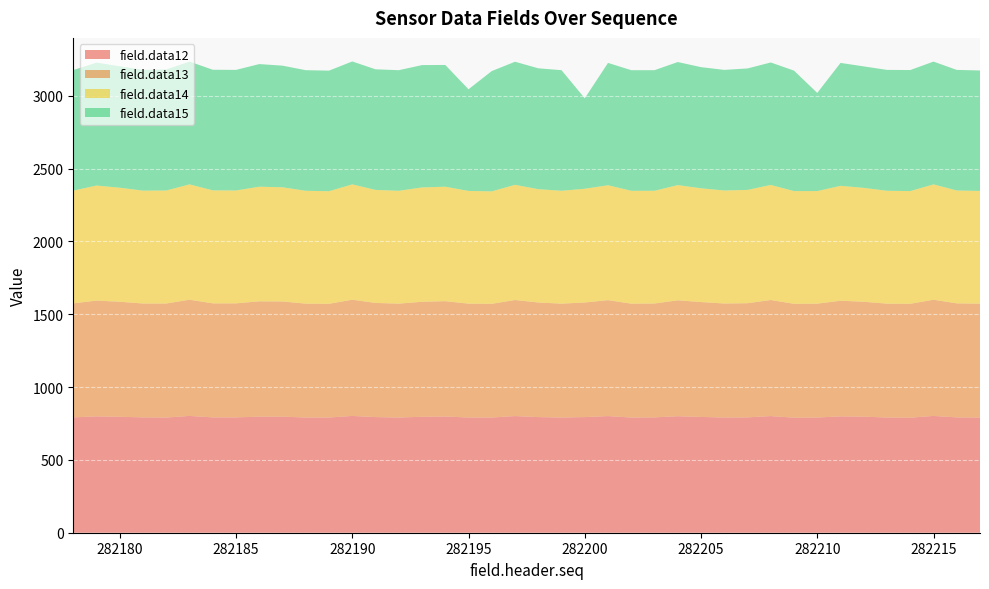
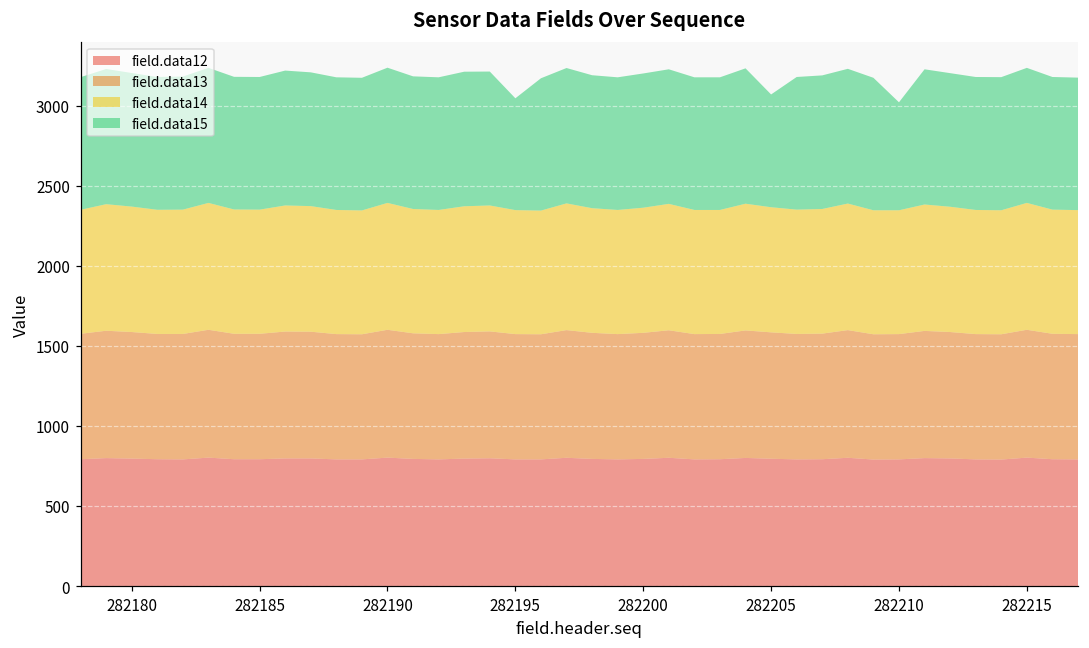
  {
    "field.data15": {
      "282185": 830,
      "282190": 840,
      "282195": 700,
-     "282200": 620,
-     "282205": 830,
+     "282200": 840,
+     "282205": 700,
      "282210": 670,
      "282215": 840
    }
  }
